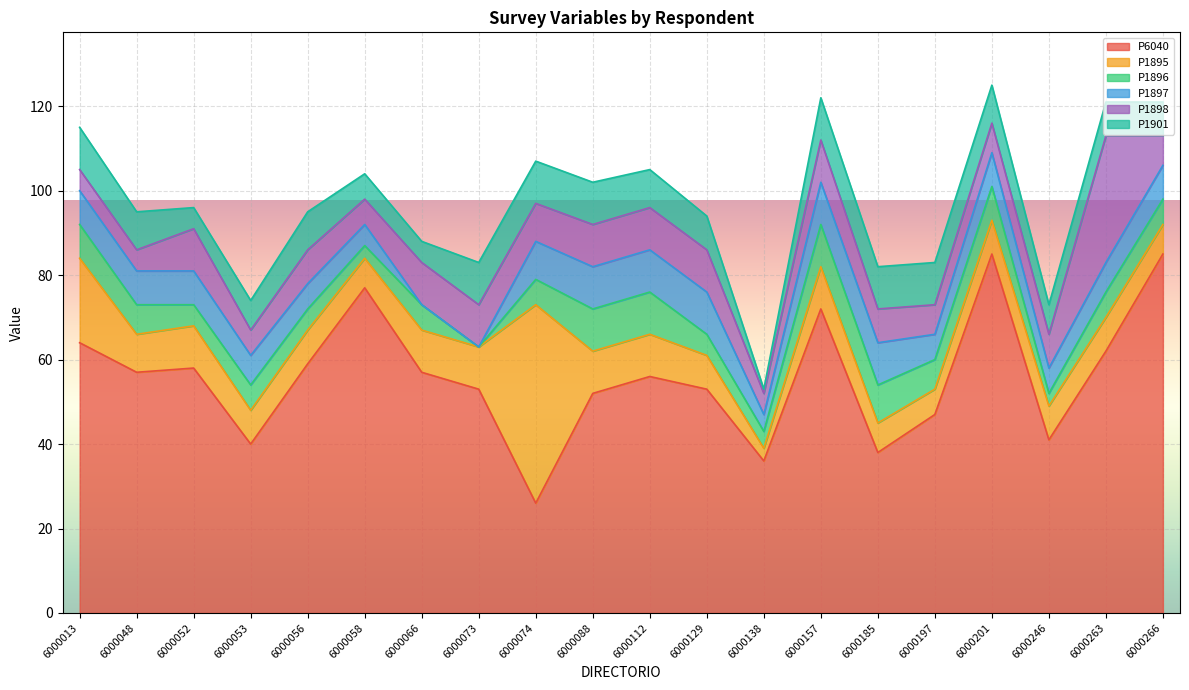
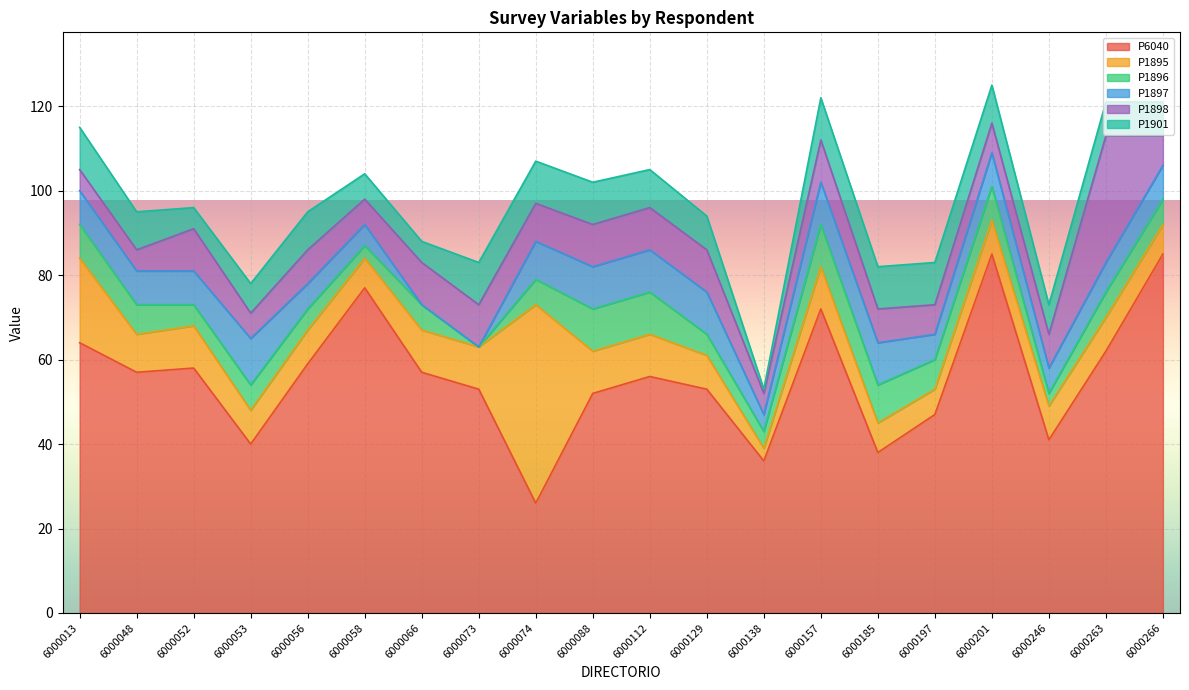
  {
    "P6040": {
      "6000013": 64,
      "6000048": 57,
      "6000052": 58,
      "6000053": 40,
      "6000056": 59,
      "6000058": 77,
      "6000066": 57,
      "6000073": 53,
      "6000074": 26,
      "6000088": 52,
      "6000112": 56,
      "6000129": 53,
      "6000138": 36,
      "6000157": 72,
      "6000185": 38,
      "6000197": 47,
      "6000201": 85,
      "6000246": 41,
      "6000263": 62,
      "6000266": 85
    },
    "P1895": {
      "6000013": 20,
      "6000048": 9,
      "6000052": 10,
      "6000053": 8,
      "6000056": 8,
      "6000058": 7,
      "6000066": 10,
      "6000074": 47,
      "6000088": 10,
      "6000112": 10,
      "6000129": 8,
      "6000138": 3,
      "6000157": 10,
      "6000185": 7,
      "6000197": 6,
      "6000201": 8,
      "6000246": 8,
      "6000263": 8,
      "6000266": 7
    },
    "P1897": {
      "6000013": 8,
      "6000048": 8,
      "6000052": 8,
-     "6000053": 7,
+     "6000053": 11,
      "6000056": 6,
      "6000058": 5,
      "6000074": 9,
      "6000088": 10,
      "6000112": 10,
      "6000129": 10,
      "6000138": 4,
      "6000157": 10,
      "6000185": 10,
      "6000197": 6,
      "6000201": 8,
      "6000246": 6,
      "6000263": 7,
      "6000266": 8
    },
    "P1898": {
      "6000013": 5,
      "6000048": 5,
      "6000052": 10,
      "6000053": 6,
      "6000056": 8,
      "6000058": 6,
      "6000066": 10,
      "6000073": 10,
      "6000074": 9,
      "6000088": 10,
      "6000112": 10,
      "6000129": 10,
      "6000138": 5,
      "6000157": 10,
      "6000185": 8,
      "6000197": 7,
      "6000201": 7,
      "6000246": 8,
      "6000263": 30,
      "6000266": 7
    }
  }
